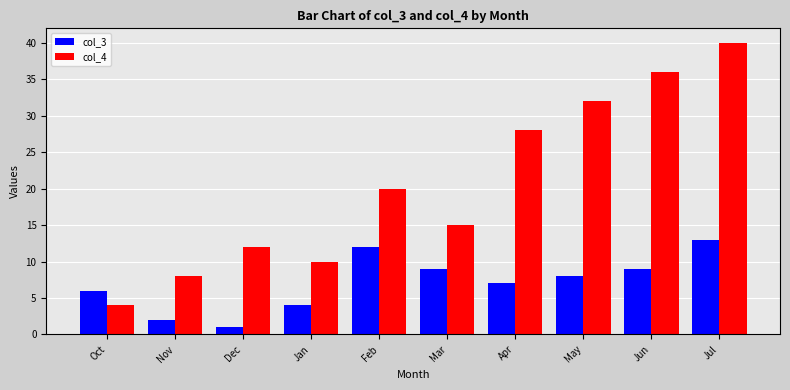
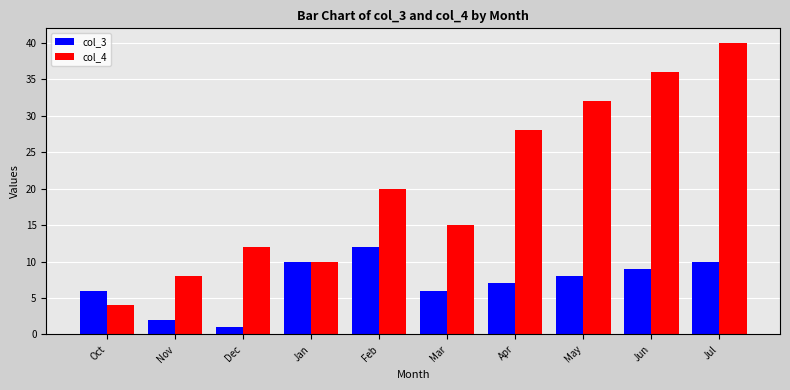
  {
    "col_3": {
      "Oct": 6,
      "Nov": 2,
      "Dec": 1,
-     "Jan": 4,
+     "Jan": 10,
      "Feb": 12,
-     "Mar": 9,
+     "Mar": 6,
      "Apr": 7,
      "May": 8,
      "Jun": 9,
-     "Jul": 13
+     "Jul": 10
    },
    "col_4": {
      "Oct": 4,
      "Nov": 8,
      "Dec": 12,
      "Jan": 10,
      "Feb": 20,
      "Mar": 15,
      "Apr": 28,
      "May": 32,
      "Jun": 36,
      "Jul": 40
    }
  }
